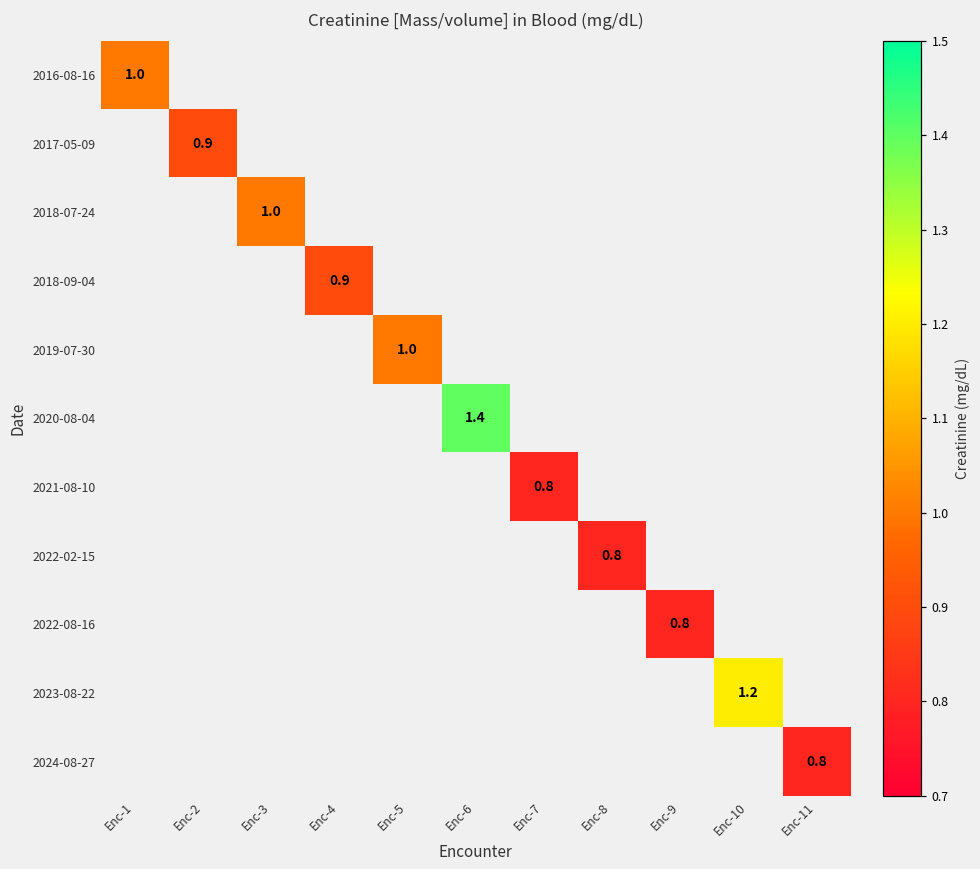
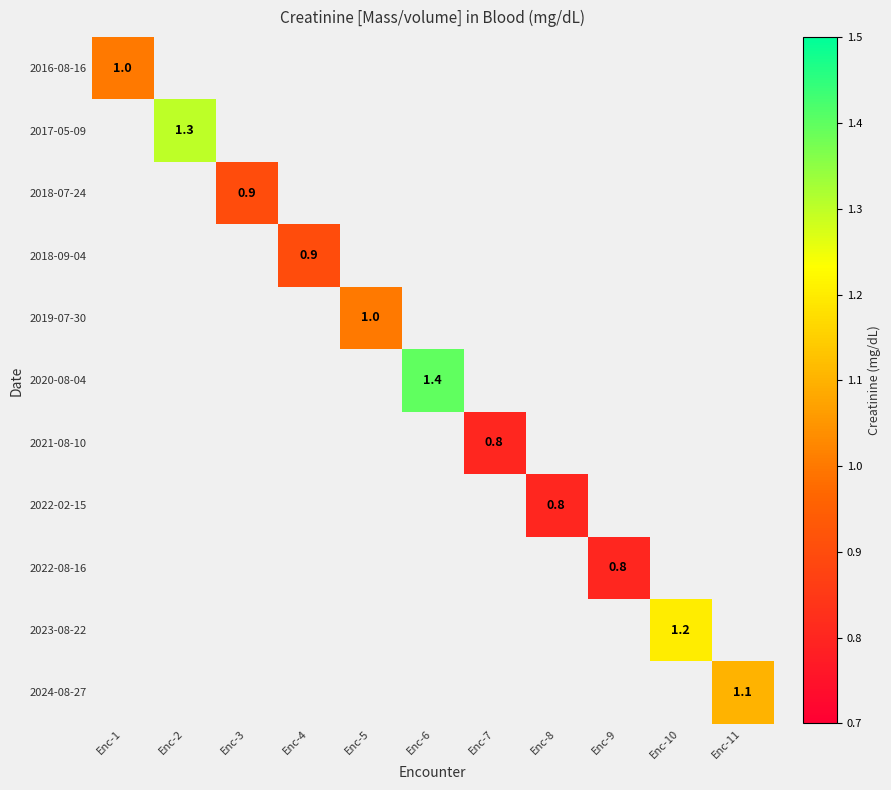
  {
    "2016-08-16": {
      "Enc-1": 1.0
    },
    "2017-05-09": {
-     "Enc-2": 0.9
+     "Enc-2": 1.3
    },
    "2018-07-24": {
-     "Enc-3": 1.0
+     "Enc-3": 0.9
    },
    "2018-09-04": {
      "Enc-4": 0.9
    },
    "2019-07-30": {
      "Enc-5": 1.0
    },
    "2020-08-04": {
      "Enc-6": 1.4
    },
    "2021-08-10": {
      "Enc-7": 0.8
    },
    "2022-02-15": {
      "Enc-8": 0.8
    },
    "2022-08-16": {
      "Enc-9": 0.8
    },
    "2023-08-22": {
      "Enc-10": 1.2
    },
    "2024-08-27": {
-     "Enc-11": 0.8
+     "Enc-11": 1.1
    }
  }
